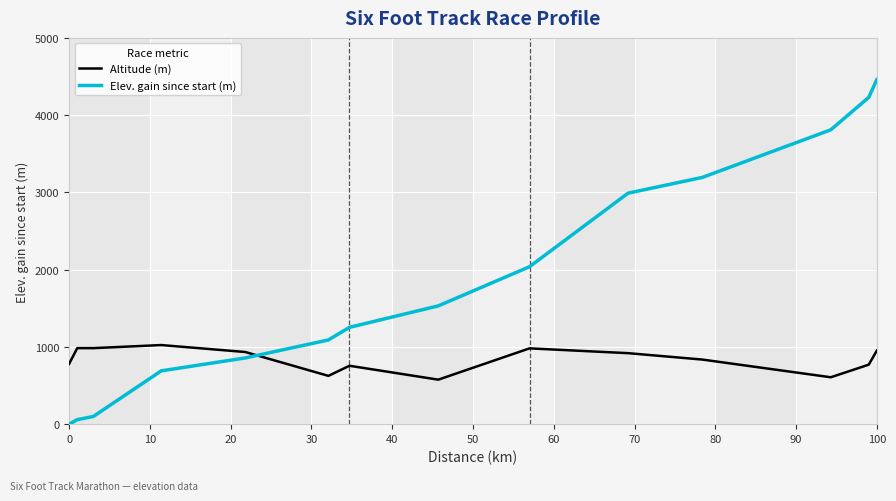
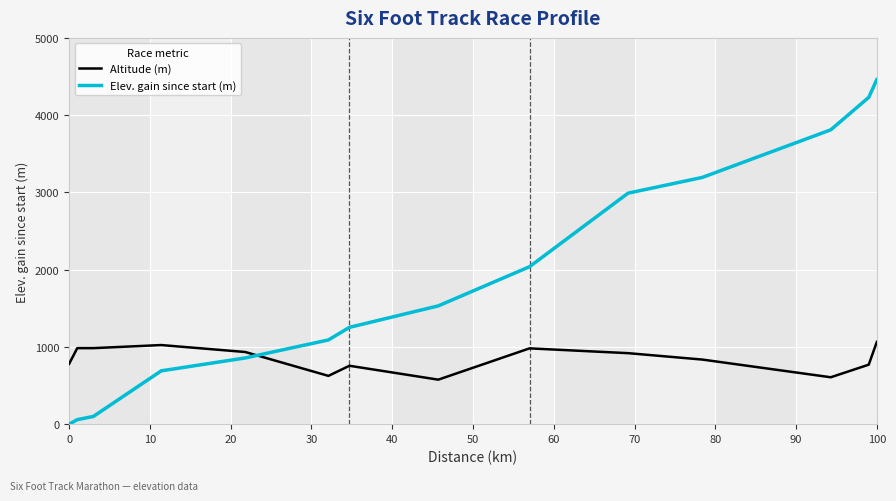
  {
    "Altitude (m)": {
      "0": 800,
-     "100": 1000
+     "100": 1100
    },
    "Elev. gain since start (m)": {
      "0": 0,
      "100": 4500
    }
  }
